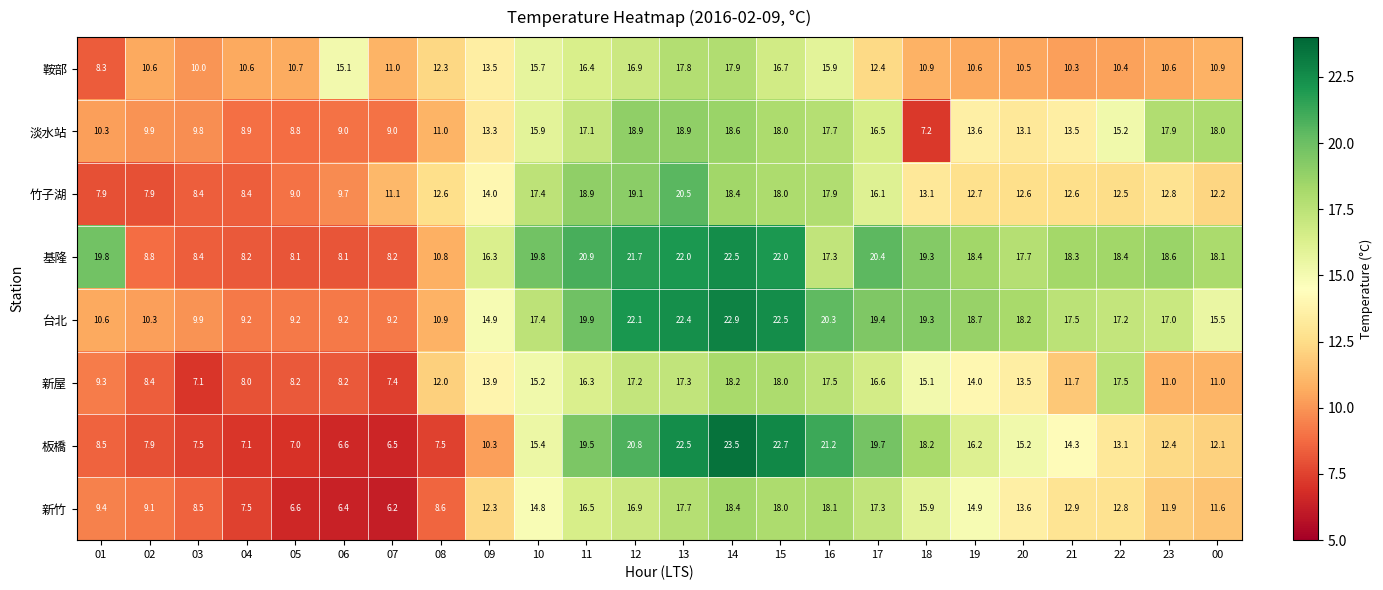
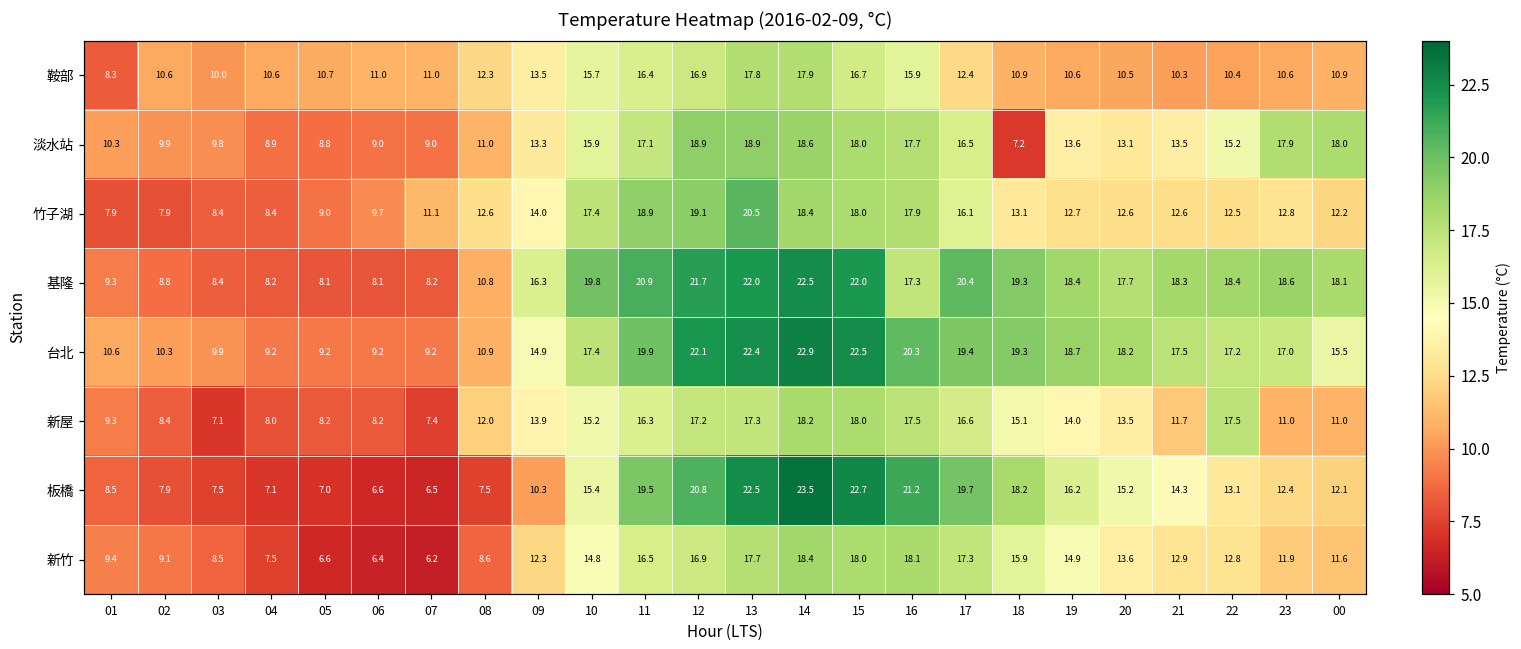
  {
    "鞍部": {
      "01": 8.3,
      "02": 10.6,
      "03": 10.0,
      "04": 10.6,
      "05": 10.7,
-     "06": 15.1,
+     "06": 11.0,
      "07": 11.0,
      "08": 12.3,
      "09": 13.5,
      "10": 15.7,
      "11": 16.4,
      "12": 16.9,
      "13": 17.8,
      "14": 17.9,
      "15": 16.7,
      "16": 15.9,
      "17": 12.4,
      "18": 10.9,
      "19": 10.6,
      "20": 10.5,
      "21": 10.3,
      "22": 10.4,
      "23": 10.6,
      "00": 10.9
    },
    "淡水站": {
      "01": 10.3,
      "02": 9.9,
      "03": 9.8,
      "04": 8.9,
      "05": 8.8,
      "06": 9.0,
      "07": 9.0,
      "08": 11.0,
      "09": 13.3,
      "10": 15.9,
      "11": 17.1,
      "12": 18.9,
      "13": 18.9,
      "14": 18.6,
      "15": 18.0,
      "16": 17.7,
      "17": 16.5,
      "18": 7.2,
      "19": 13.6,
      "20": 13.1,
      "21": 13.5,
      "22": 15.2,
      "23": 17.9,
      "00": 18.0
    },
    "竹子湖": {
      "01": 7.9,
      "02": 7.9,
      "03": 8.4,
      "04": 8.4,
      "05": 9.0,
      "06": 9.7,
      "07": 11.1,
      "08": 12.6,
      "09": 14.0,
      "10": 17.4,
      "11": 18.9,
      "12": 19.1,
      "13": 20.5,
      "14": 18.4,
      "15": 18.0,
      "16": 17.9,
      "17": 16.1,
      "18": 13.1,
      "19": 12.7,
      "20": 12.6,
      "21": 12.6,
      "22": 12.5,
      "23": 12.8,
      "00": 12.2
    },
    "基隆": {
-     "01": 19.8,
+     "01": 9.3,
      "02": 8.8,
      "03": 8.4,
      "04": 8.2,
      "05": 8.1,
      "06": 8.1,
      "07": 8.2,
      "08": 10.8,
      "09": 16.3,
      "10": 19.8,
      "11": 20.9,
      "12": 21.7,
      "13": 22.0,
      "14": 22.5,
      "15": 22.0,
      "16": 17.3,
      "17": 20.4,
      "18": 19.3,
      "19": 18.4,
      "20": 17.7,
      "21": 18.3,
      "22": 18.4,
      "23": 18.6,
      "00": 18.1
    },
    "台北": {
      "01": 10.6,
      "02": 10.3,
      "03": 9.9,
      "04": 9.2,
      "05": 9.2,
      "06": 9.2,
      "07": 9.2,
      "08": 10.9,
      "09": 14.9,
      "10": 17.4,
      "11": 19.9,
      "12": 22.1,
      "13": 22.4,
      "14": 22.9,
      "15": 22.5,
      "16": 20.3,
      "17": 19.4,
      "18": 19.3,
      "19": 18.7,
      "20": 18.2,
      "21": 17.5,
      "22": 17.2,
      "23": 17.0,
      "00": 15.5
    },
    "新屋": {
      "01": 9.3,
      "02": 8.4,
      "03": 7.1,
      "04": 8.0,
      "05": 8.2,
      "06": 8.2,
      "07": 7.4,
      "08": 12.0,
      "09": 13.9,
      "10": 15.2,
      "11": 16.3,
      "12": 17.2,
      "13": 17.3,
      "14": 18.2,
      "15": 18.0,
      "16": 17.5,
      "17": 16.6,
      "18": 15.1,
      "19": 14.0,
      "20": 13.5,
      "21": 11.7,
      "22": 17.5,
      "23": 11.0,
      "00": 11.0
    },
    "板橋": {
      "01": 8.5,
      "02": 7.9,
      "03": 7.5,
      "04": 7.1,
      "05": 7.0,
      "06": 6.6,
      "07": 6.5,
      "08": 7.5,
      "09": 10.3,
      "10": 15.4,
      "11": 19.5,
      "12": 20.8,
      "13": 22.5,
      "14": 23.5,
      "15": 22.7,
      "16": 21.2,
      "17": 19.7,
      "18": 18.2,
      "19": 16.2,
      "20": 15.2,
      "21": 14.3,
      "22": 13.1,
      "23": 12.4,
      "00": 12.1
    },
    "新竹": {
      "01": 9.4,
      "02": 9.1,
      "03": 8.5,
      "04": 7.5,
      "05": 6.6,
      "06": 6.4,
      "07": 6.2,
      "08": 8.6,
      "09": 12.3,
      "10": 14.8,
      "11": 16.5,
      "12": 16.9,
      "13": 17.7,
      "14": 18.4,
      "15": 18.0,
      "16": 18.1,
      "17": 17.3,
      "18": 15.9,
      "19": 14.9,
      "20": 13.6,
      "21": 12.9,
      "22": 12.8,
      "23": 11.9,
      "00": 11.6
    }
  }
